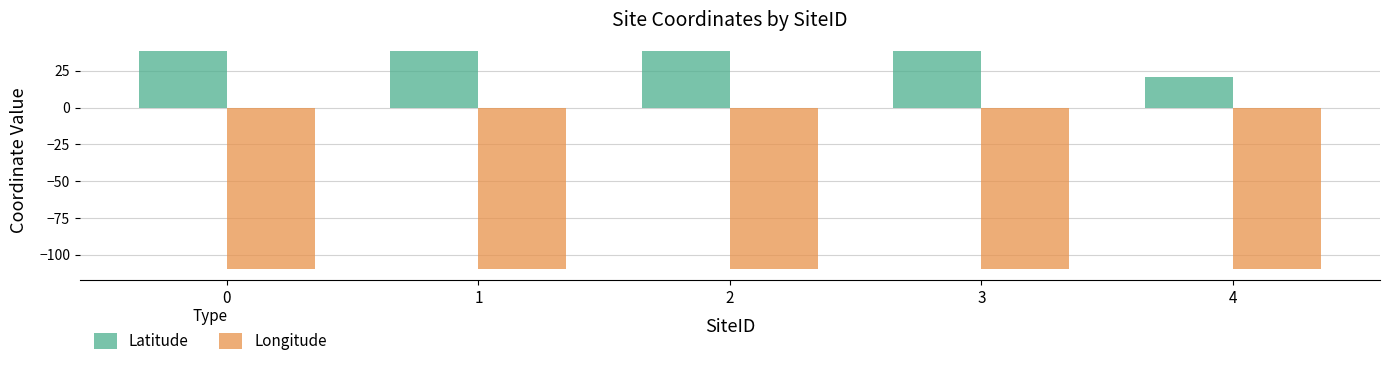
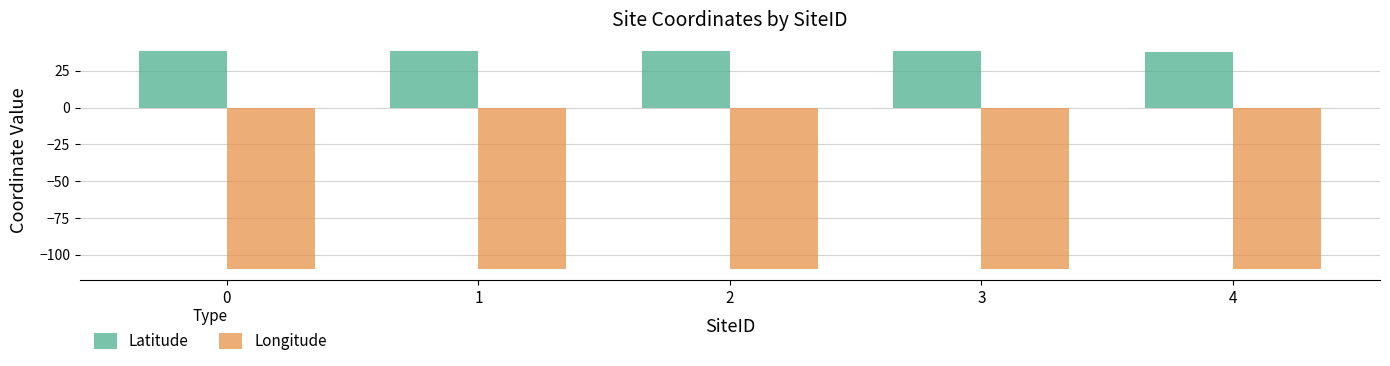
  {
    "Latitude": {
      "0": 39,
      "1": 39,
      "2": 39,
      "3": 39,
-     "4": 21
+     "4": 38
    },
    "Longitude": {
      "0": -109,
      "1": -109,
      "2": -109,
      "3": -109,
      "4": -110
    }
  }
